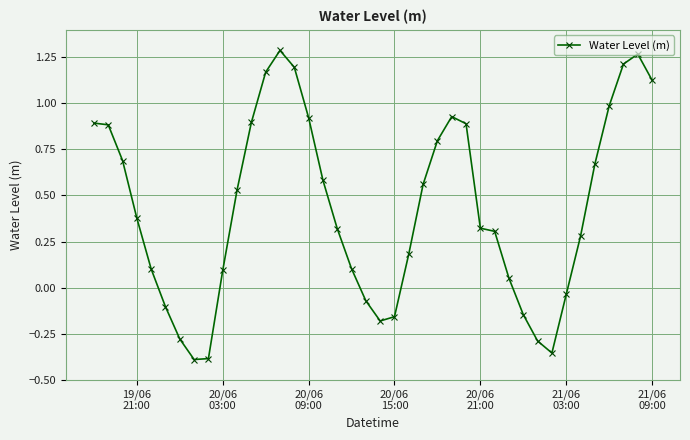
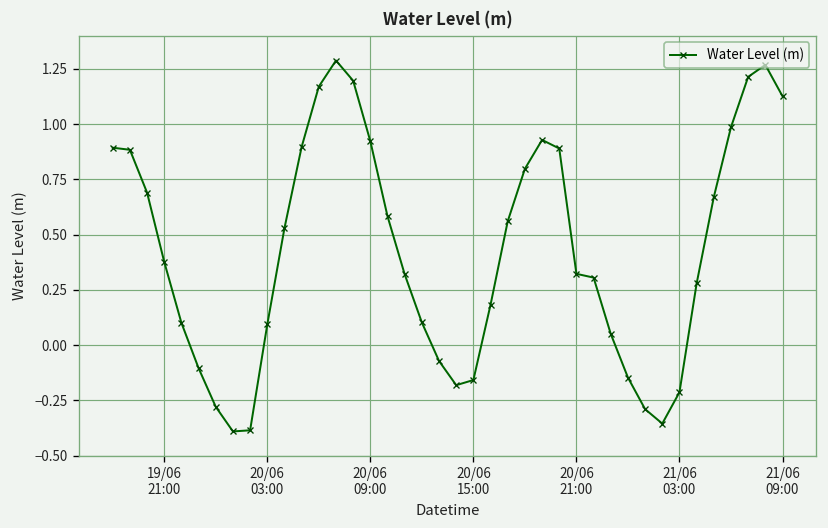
  {
    "19/06 21:00": 0.38,
    "20/06 03:00": 0.09,
    "20/06 09:00": 0.92,
    "20/06 15:00": -0.16,
    "20/06 21:00": 0.32,
-   "21/06 03:00": -0.04,
+   "21/06 03:00": -0.21,
    "21/06 09:00": 1.13
  }
